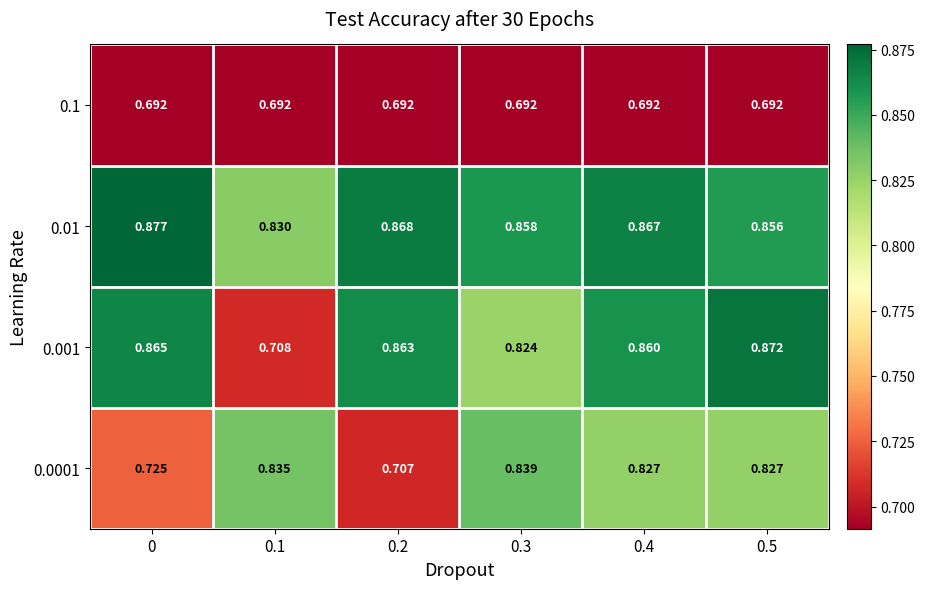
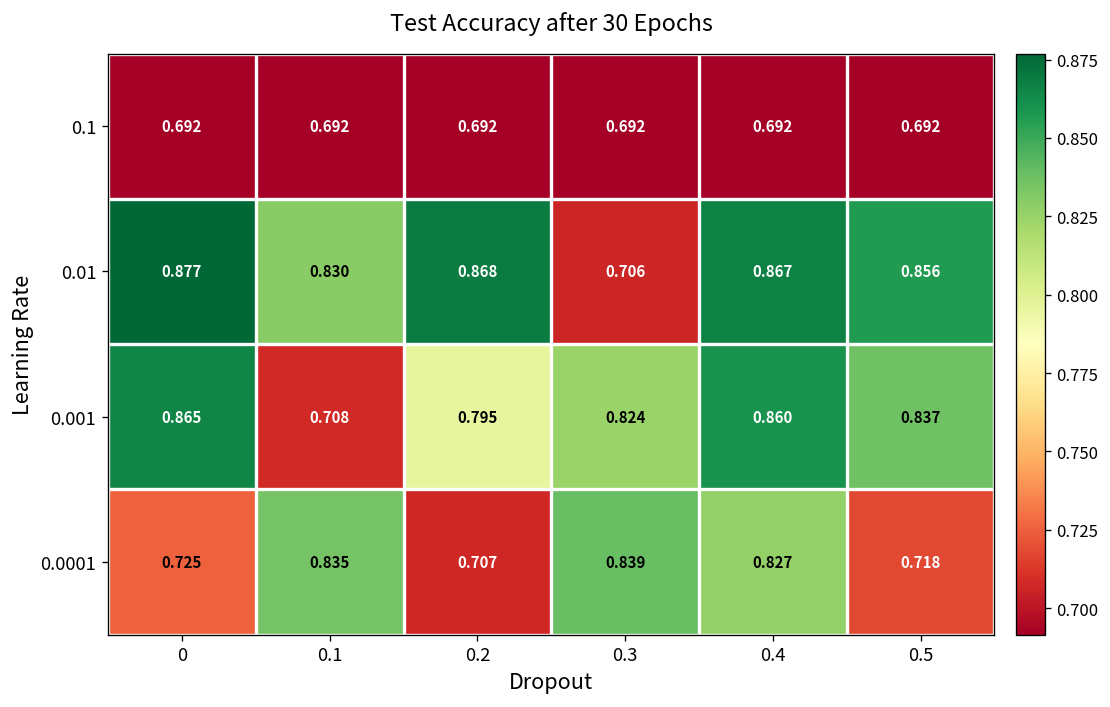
  {
    "0.1": {
      "0": 0.692,
      "0.1": 0.692,
      "0.2": 0.692,
      "0.3": 0.692,
      "0.4": 0.692,
      "0.5": 0.692
    },
    "0.01": {
      "0": 0.877,
      "0.1": 0.830,
      "0.2": 0.868,
-     "0.3": 0.858,
+     "0.3": 0.706,
      "0.4": 0.867,
      "0.5": 0.856
    },
    "0.001": {
      "0": 0.865,
      "0.1": 0.708,
-     "0.2": 0.863,
+     "0.2": 0.795,
      "0.3": 0.824,
      "0.4": 0.860,
-     "0.5": 0.872
+     "0.5": 0.837
    },
    "0.0001": {
      "0": 0.725,
      "0.1": 0.835,
      "0.2": 0.707,
      "0.3": 0.839,
      "0.4": 0.827,
-     "0.5": 0.827
+     "0.5": 0.718
    }
  }
